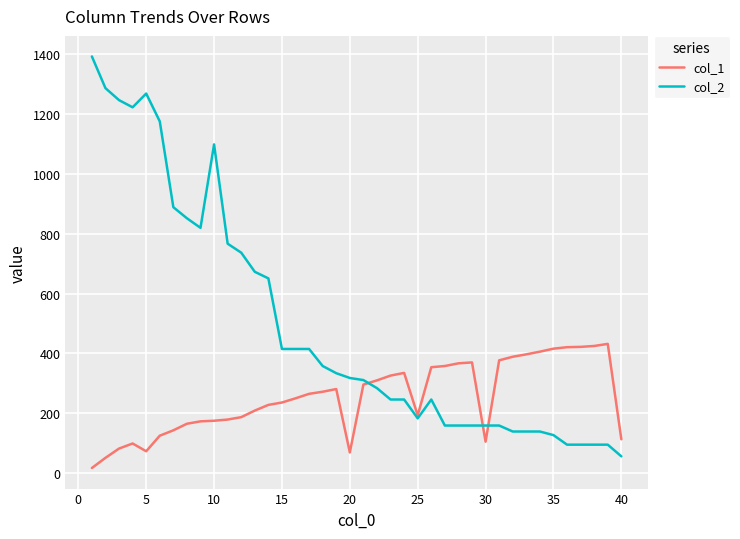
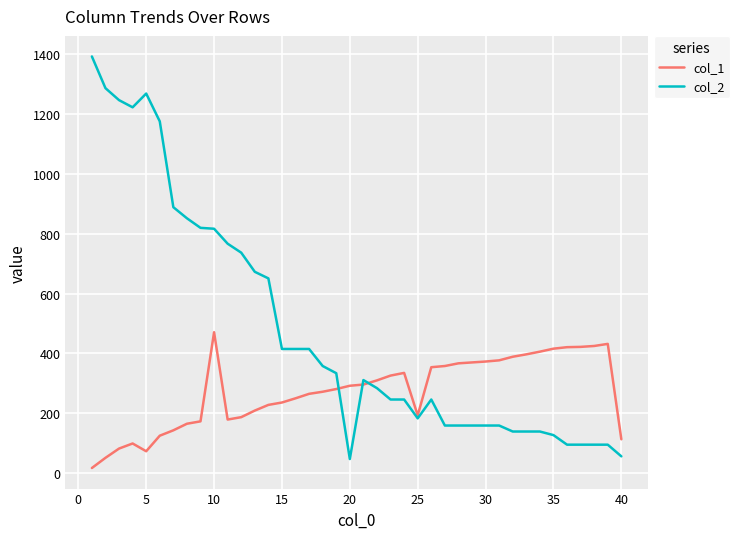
  {
    "col_1": {
      "5": 70,
-     "10": 180,
+     "10": 470,
      "15": 240,
-     "20": 70,
+     "20": 290,
      "25": 190,
-     "30": 110,
+     "30": 370,
      "35": 420,
      "40": 110
    },
    "col_2": {
      "5": 1270,
-     "10": 1100,
+     "10": 820,
      "15": 420,
-     "20": 320,
+     "20": 50,
      "25": 180,
      "30": 160,
      "35": 130,
      "40": 60
    }
  }
